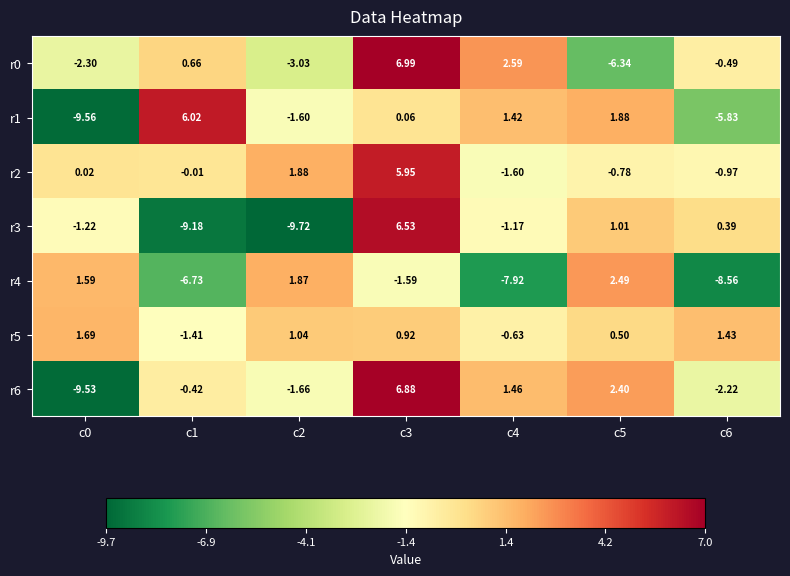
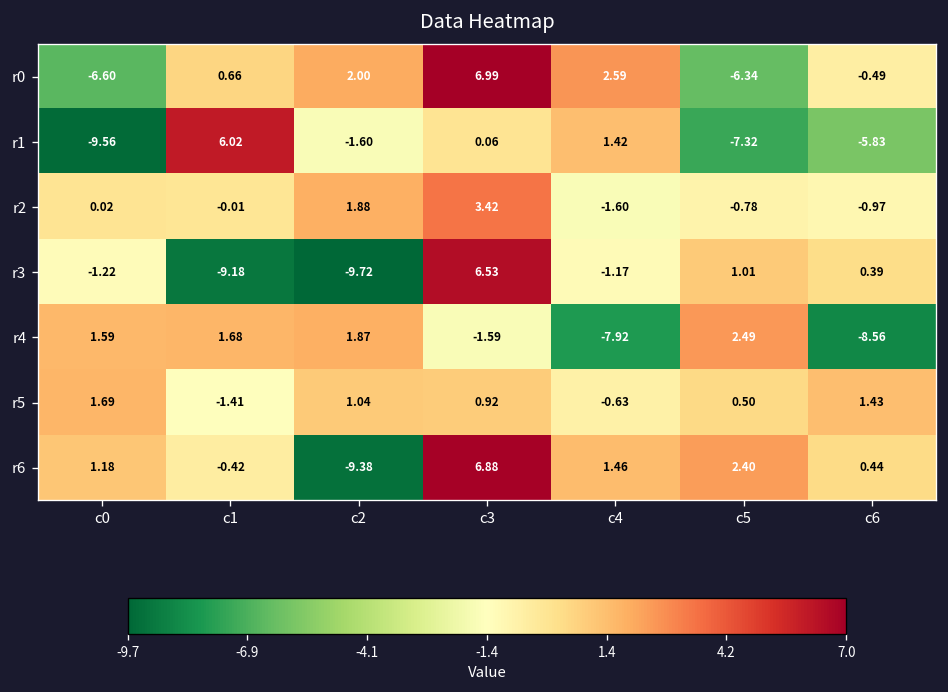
  {
    "r0": {
-     "c0": -2.30,
+     "c0": -6.60,
      "c1": 0.66,
-     "c2": -3.03,
+     "c2": 2.00,
      "c3": 6.99,
      "c4": 2.59,
      "c5": -6.34,
      "c6": -0.49
    },
    "r1": {
      "c0": -9.56,
      "c1": 6.02,
      "c2": -1.60,
      "c3": 0.06,
      "c4": 1.42,
-     "c5": 1.88,
+     "c5": -7.32,
      "c6": -5.83
    },
    "r2": {
      "c0": 0.02,
      "c1": -0.01,
      "c2": 1.88,
-     "c3": 5.95,
+     "c3": 3.42,
      "c4": -1.60,
      "c5": -0.78,
      "c6": -0.97
    },
    "r3": {
      "c0": -1.22,
      "c1": -9.18,
      "c2": -9.72,
      "c3": 6.53,
      "c4": -1.17,
      "c5": 1.01,
      "c6": 0.39
    },
    "r4": {
      "c0": 1.59,
-     "c1": -6.73,
+     "c1": 1.68,
      "c2": 1.87,
      "c3": -1.59,
      "c4": -7.92,
      "c5": 2.49,
      "c6": -8.56
    },
    "r5": {
      "c0": 1.69,
      "c1": -1.41,
      "c2": 1.04,
      "c3": 0.92,
      "c4": -0.63,
      "c5": 0.50,
      "c6": 1.43
    },
    "r6": {
-     "c0": -9.53,
+     "c0": 1.18,
      "c1": -0.42,
-     "c2": -1.66,
+     "c2": -9.38,
      "c3": 6.88,
      "c4": 1.46,
      "c5": 2.40,
-     "c6": -2.22
+     "c6": 0.44
    }
  }
